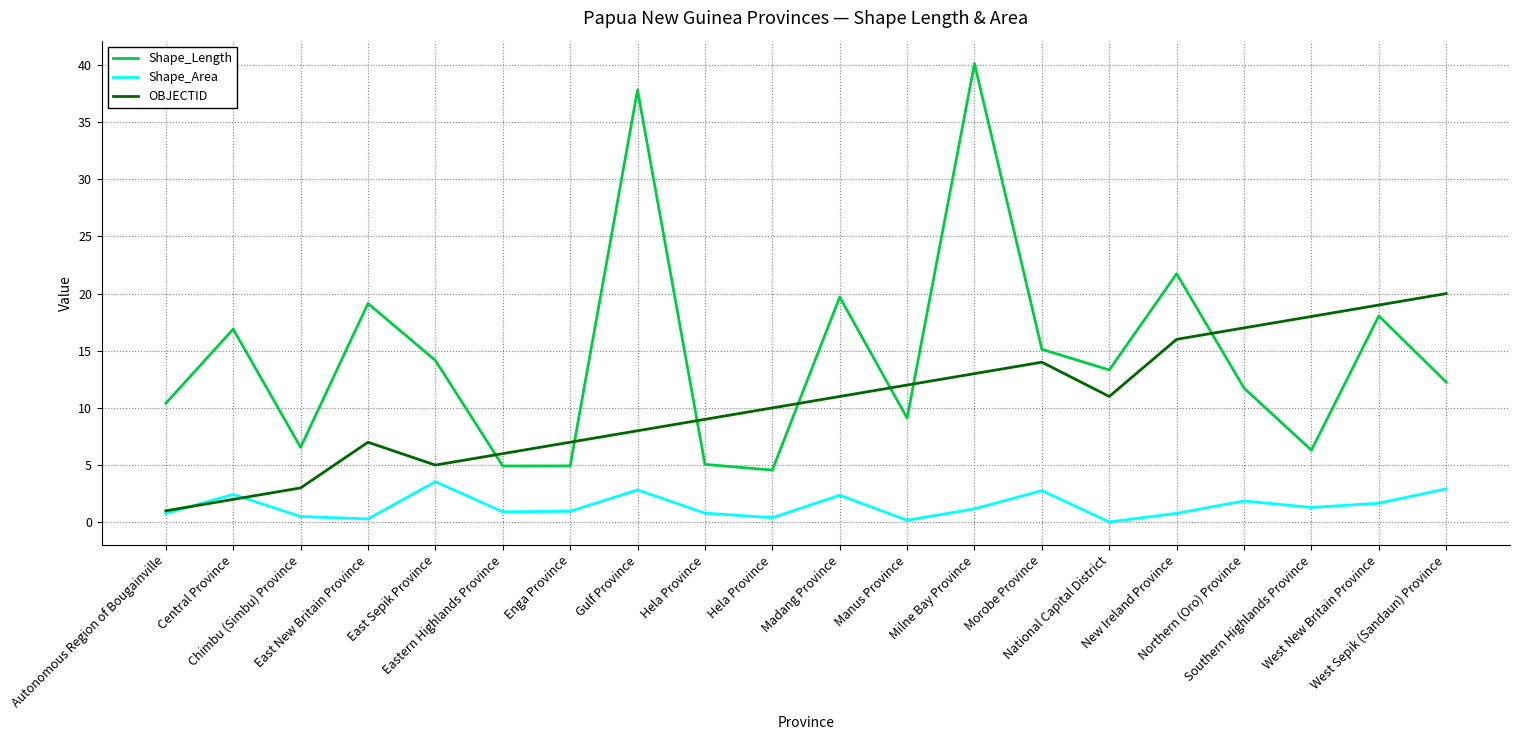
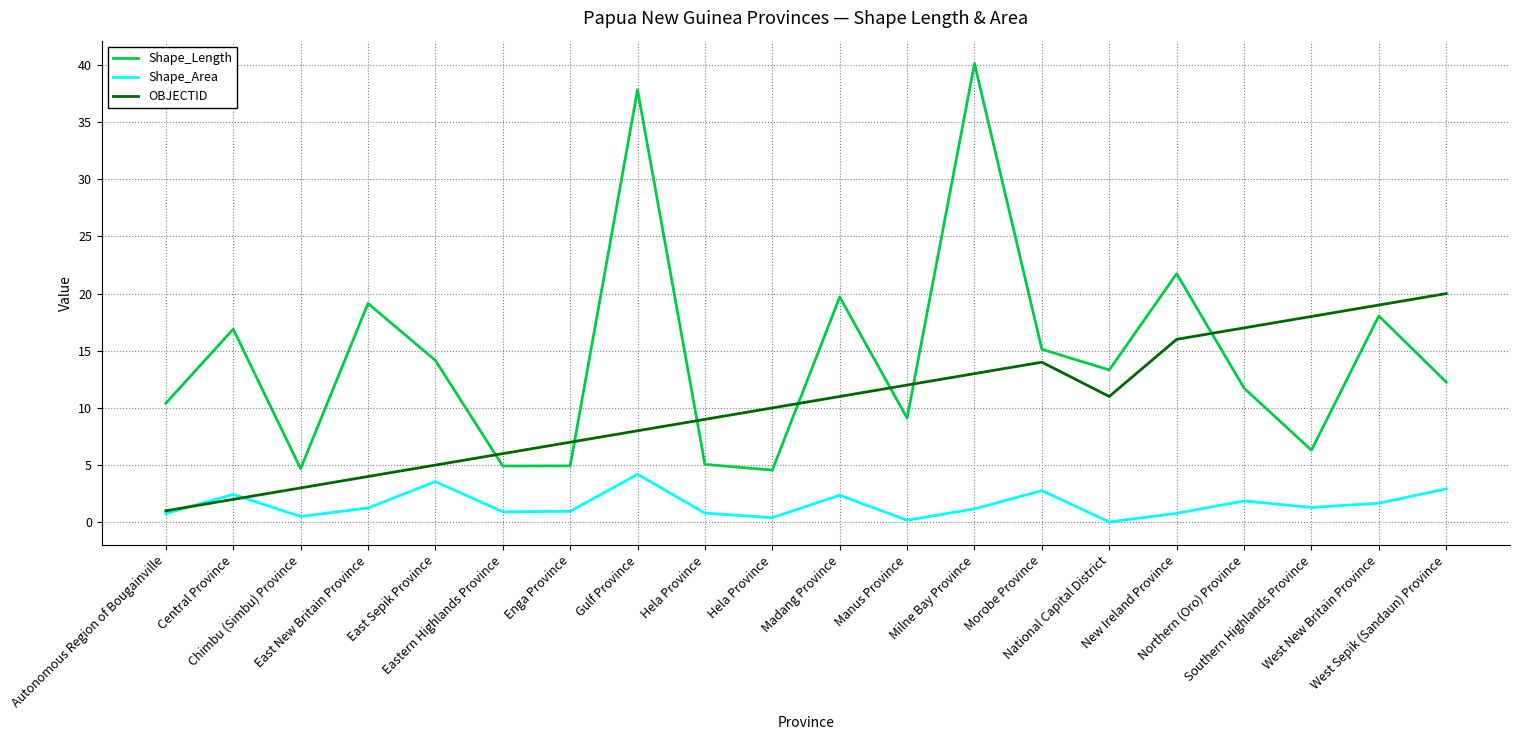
  {
    "Shape_Length": {
      "Autonomous Region of Bougainville": 10.4,
      "Central Province": 16.9,
-     "Chimbu (Simbu) Province": 6.5,
+     "Chimbu (Simbu) Province": 4.7,
      "East New Britain Province": 19.1,
      "East Sepik Province": 14.2,
      "Eastern Highlands Province": 4.9,
      "Enga Province": 4.9,
      "Gulf Province": 37.8,
      "Madang Province": 19.7,
      "Manus Province": 9.1,
      "Milne Bay Province": 40.1,
      "Morobe Province": 15.1,
      "National Capital District": 13.3,
      "New Ireland Province": 21.7,
      "Northern (Oro) Province": 11.7,
      "Southern Highlands Province": 6.3,
      "West New Britain Province": 18.1,
      "West Sepik (Sandaun) Province": 12.3
    },
    "Shape_Area": {
      "Autonomous Region of Bougainville": 0.8,
      "Central Province": 2.4,
      "Chimbu (Simbu) Province": 0.5,
-     "East New Britain Province": 0.3,
+     "East New Britain Province": 1.2,
      "East Sepik Province": 3.5,
      "Eastern Highlands Province": 0.9,
      "Enga Province": 1.0,
-     "Gulf Province": 2.8,
+     "Gulf Province": 4.2,
      "Madang Province": 2.4,
      "Manus Province": 0.2,
      "Milne Bay Province": 1.2,
      "Morobe Province": 2.8,
      "National Capital District": 0.0,
      "New Ireland Province": 0.8,
      "Northern (Oro) Province": 1.9,
      "Southern Highlands Province": 1.3,
      "West New Britain Province": 1.7,
      "West Sepik (Sandaun) Province": 2.9
    },
    "OBJECTID": {
      "Autonomous Region of Bougainville": 1,
      "Central Province": 2,
      "Chimbu (Simbu) Province": 3,
-     "East New Britain Province": 7,
+     "East New Britain Province": 4,
      "East Sepik Province": 5,
      "Eastern Highlands Province": 6,
      "Enga Province": 7,
      "Gulf Province": 8,
      "Madang Province": 11,
      "Manus Province": 12,
      "Milne Bay Province": 13,
      "Morobe Province": 14,
      "National Capital District": 11,
      "New Ireland Province": 16,
      "Northern (Oro) Province": 17,
      "Southern Highlands Province": 18,
      "West New Britain Province": 19,
      "West Sepik (Sandaun) Province": 20
    }
  }
